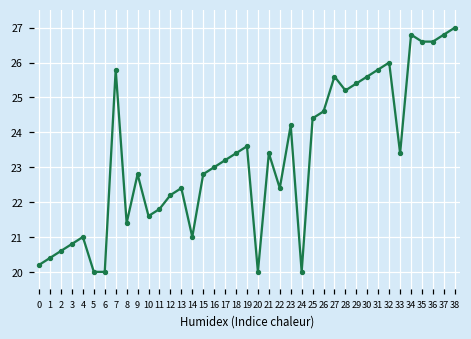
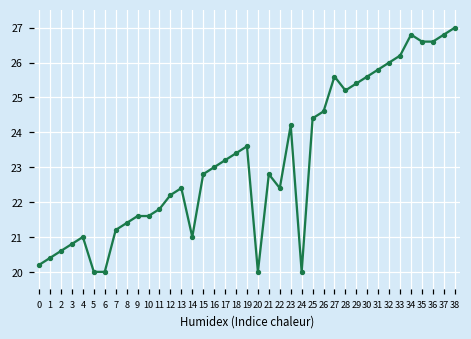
  {
    "0": 20.2,
    "1": 20.4,
    "2": 20.6,
    "3": 20.8,
    "4": 21.0,
    "5": 20.0,
    "6": 20.0,
-   "7": 25.8,
+   "7": 21.2,
    "8": 21.4,
-   "9": 22.8,
+   "9": 21.6,
    "10": 21.6,
    "11": 21.8,
    "12": 22.2,
    "13": 22.4,
    "14": 21.0,
    "15": 22.8,
    "16": 23.0,
    "17": 23.2,
    "18": 23.4,
    "19": 23.6,
    "20": 20.0,
-   "21": 23.4,
+   "21": 22.8,
    "22": 22.4,
    "23": 24.2,
    "24": 20.0,
    "25": 24.4,
    "26": 24.6,
    "27": 25.6,
    "28": 25.2,
    "29": 25.4,
    "30": 25.6,
    "31": 25.8,
    "32": 26.0,
-   "33": 23.4,
+   "33": 26.2,
    "34": 26.8,
    "35": 26.6,
    "36": 26.6,
    "37": 26.8,
    "38": 27.0
  }
